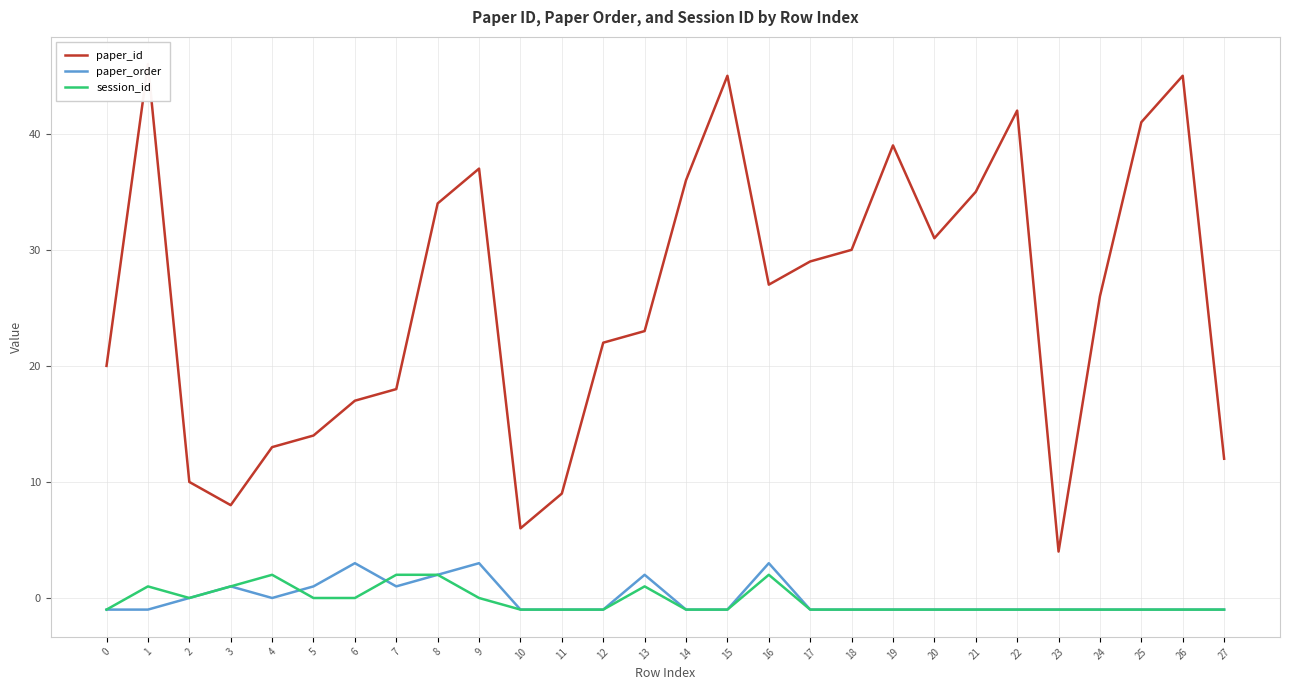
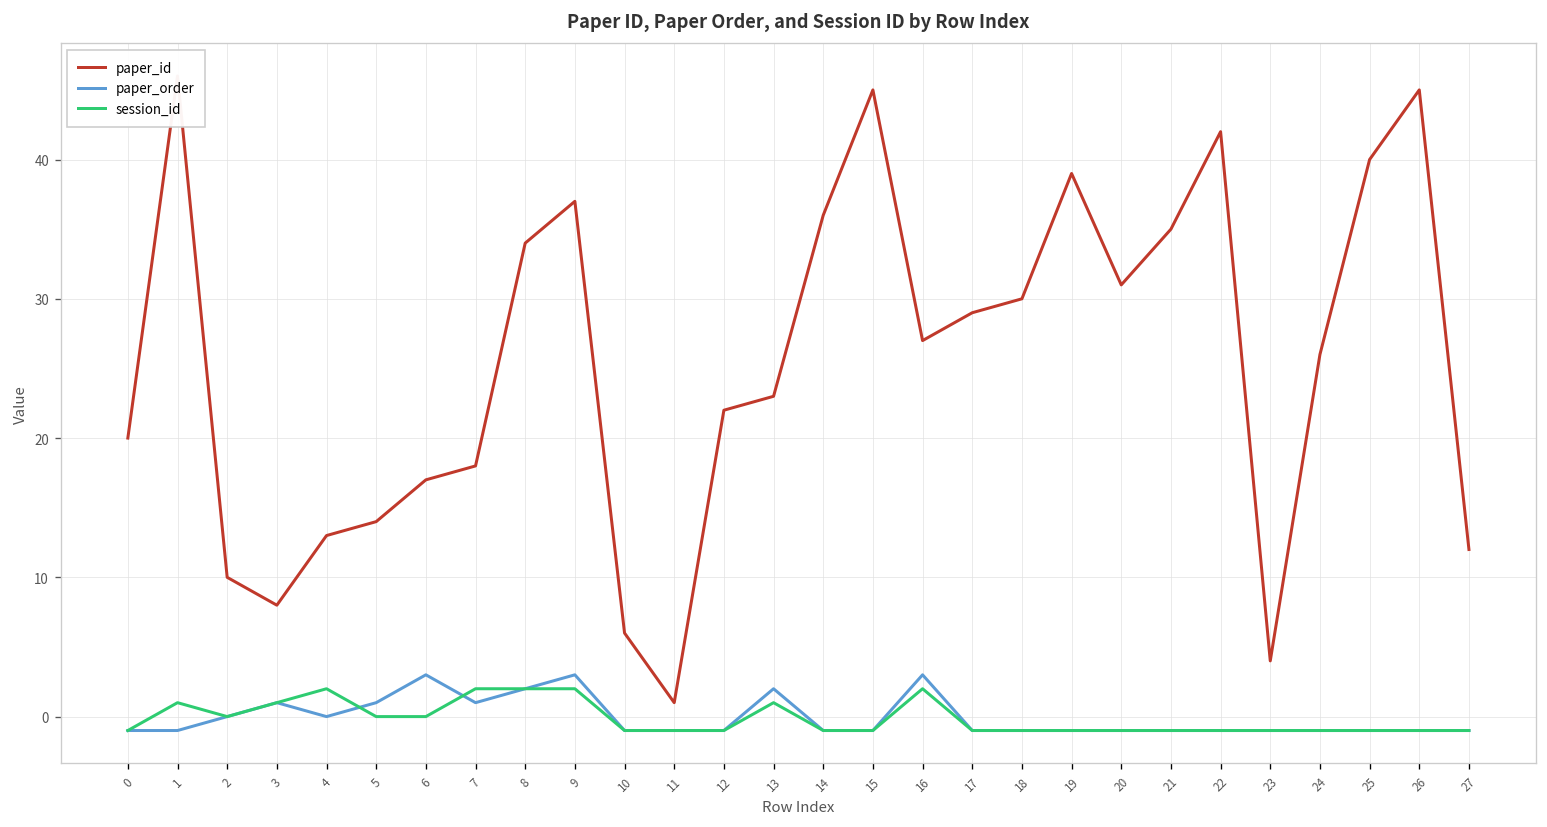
  {
    "paper_id": {
      "0": 20,
      "2": 10,
      "3": 8,
      "4": 13,
      "5": 14,
      "6": 17,
      "7": 18,
      "8": 34,
      "9": 37,
      "10": 6,
-     "11": 9,
+     "11": 1,
      "12": 22,
      "13": 23,
      "14": 36,
      "15": 45,
      "16": 27,
      "17": 29,
      "18": 30,
      "19": 39,
      "20": 31,
      "21": 35,
      "22": 42,
      "23": 4,
      "24": 26,
-     "25": 41,
+     "25": 40,
      "26": 45,
      "27": 12
    },
    "paper_order": {
      "1": -1,
      "4": 0,
      "5": 1,
      "6": 3,
      "7": 1,
      "9": 3,
      "13": 2,
      "16": 3
    },
    "session_id": {
      "1": 1,
      "4": 2,
      "5": 0,
      "6": 0,
      "7": 2,
-     "9": 0,
+     "9": 2,
      "13": 1,
      "16": 2
    }
  }
